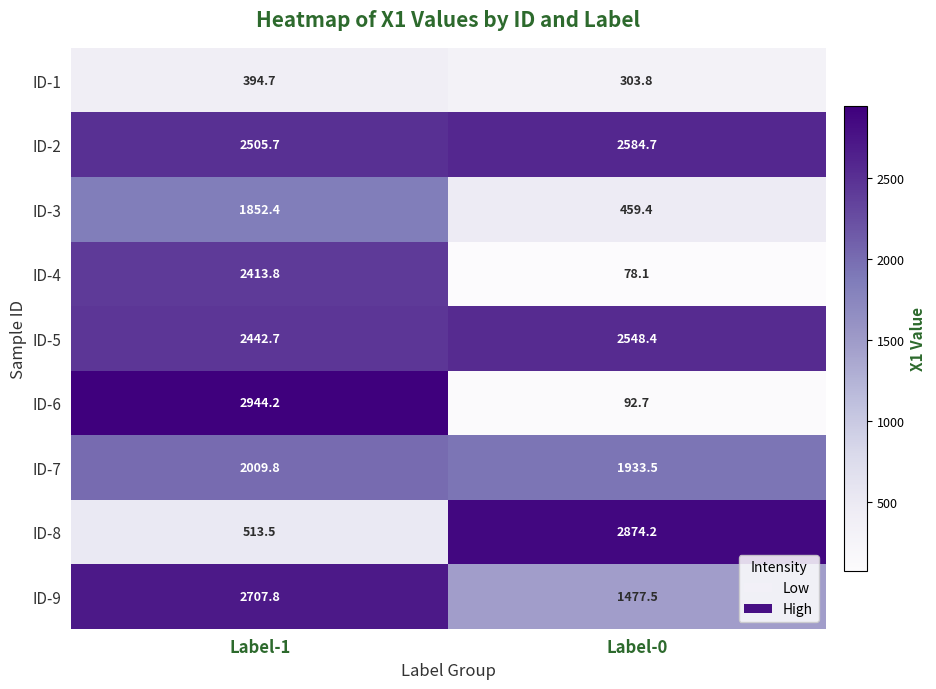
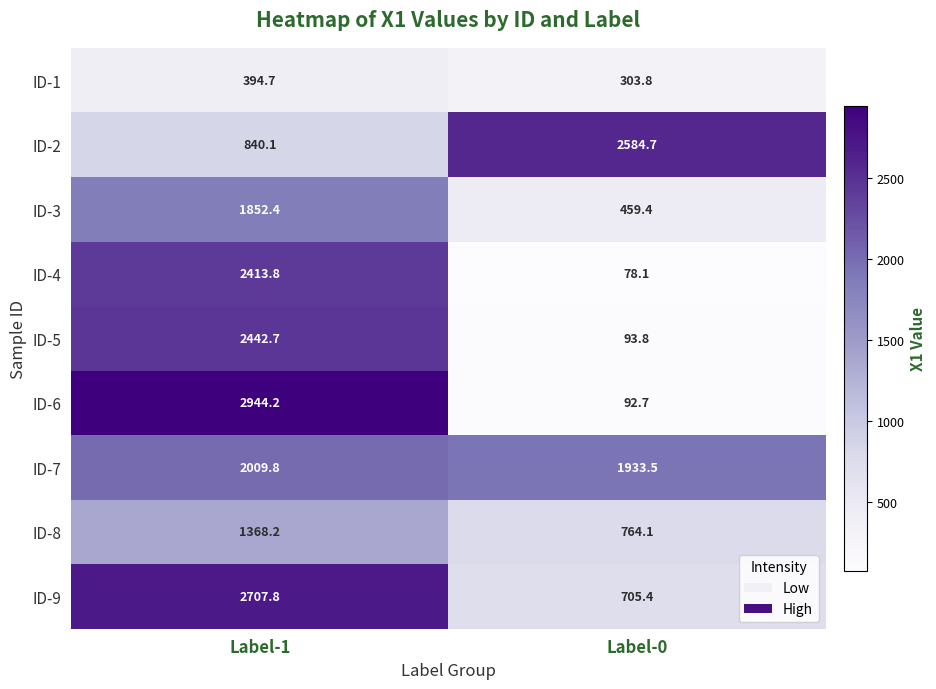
  {
    "ID-1": {
      "Label-1": 394.7,
      "Label-0": 303.8
    },
    "ID-2": {
-     "Label-1": 2505.7,
+     "Label-1": 840.1,
      "Label-0": 2584.7
    },
    "ID-3": {
      "Label-1": 1852.4,
      "Label-0": 459.4
    },
    "ID-4": {
      "Label-1": 2413.8,
      "Label-0": 78.1
    },
    "ID-5": {
      "Label-1": 2442.7,
-     "Label-0": 2548.4
+     "Label-0": 93.8
    },
    "ID-6": {
      "Label-1": 2944.2,
      "Label-0": 92.7
    },
    "ID-7": {
      "Label-1": 2009.8,
      "Label-0": 1933.5
    },
    "ID-8": {
-     "Label-1": 513.5,
-     "Label-0": 2874.2
+     "Label-1": 1368.2,
+     "Label-0": 764.1
    },
    "ID-9": {
      "Label-1": 2707.8,
-     "Label-0": 1477.5
+     "Label-0": 705.4
    }
  }
